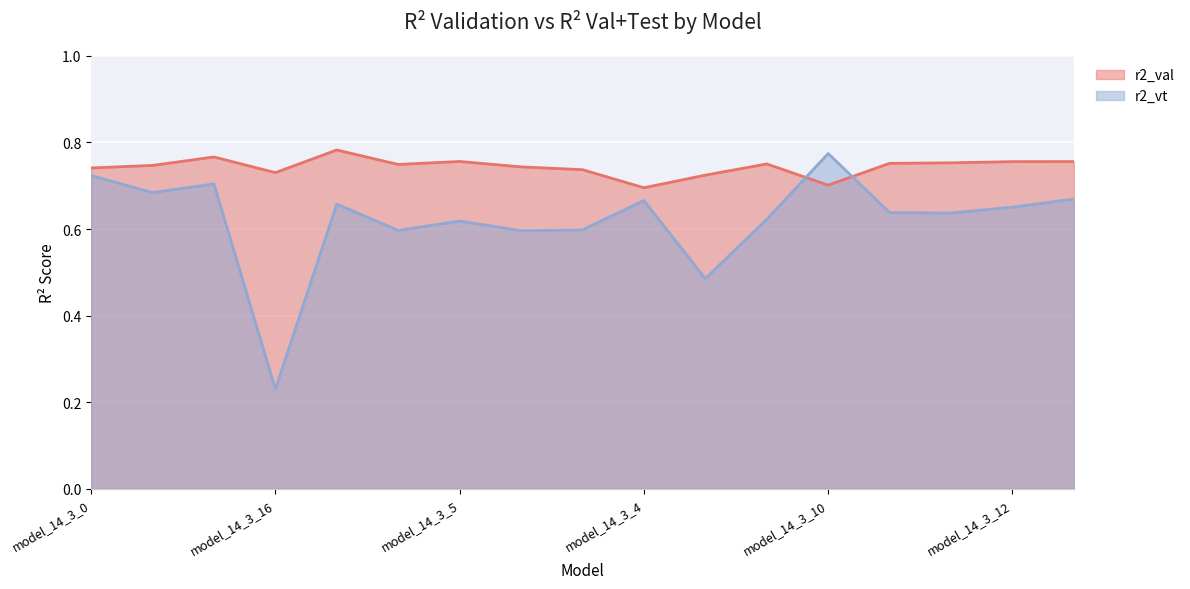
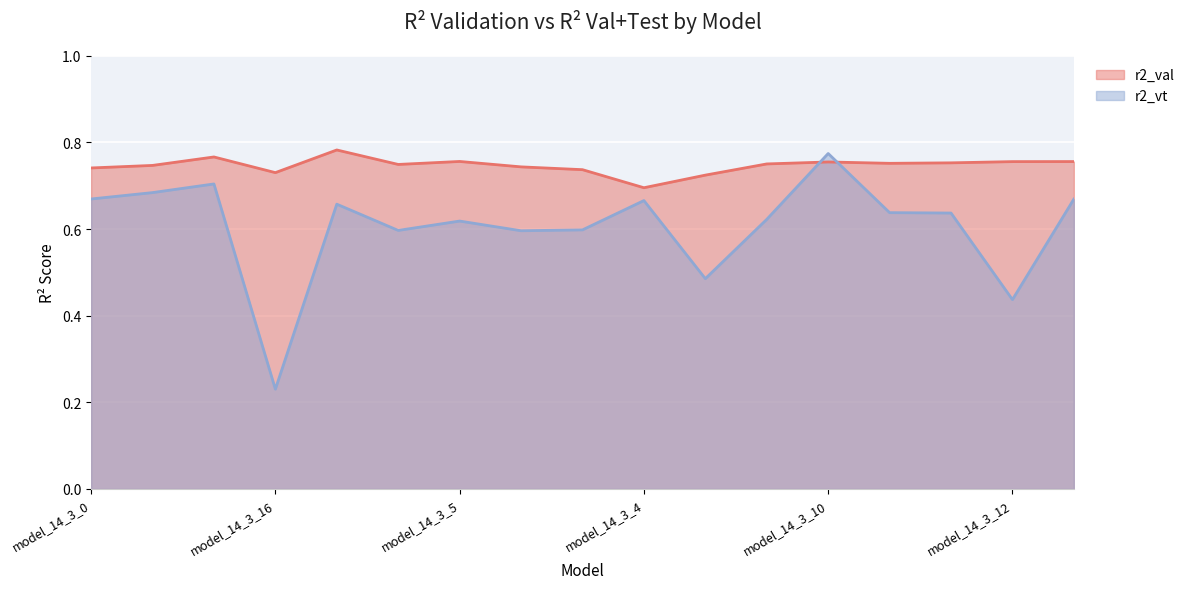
  {
    "r2_val": {
      "model_14_3_0": 0.74,
      "model_14_3_16": 0.73,
      "model_14_3_5": 0.76,
      "model_14_3_4": 0.70,
-     "model_14_3_10": 0.70,
+     "model_14_3_10": 0.75,
      "model_14_3_12": 0.76
    },
    "r2_vt": {
-     "model_14_3_0": 0.72,
+     "model_14_3_0": 0.67,
      "model_14_3_16": 0.23,
      "model_14_3_5": 0.62,
      "model_14_3_4": 0.67,
      "model_14_3_10": 0.77,
-     "model_14_3_12": 0.65
+     "model_14_3_12": 0.44
    }
  }
